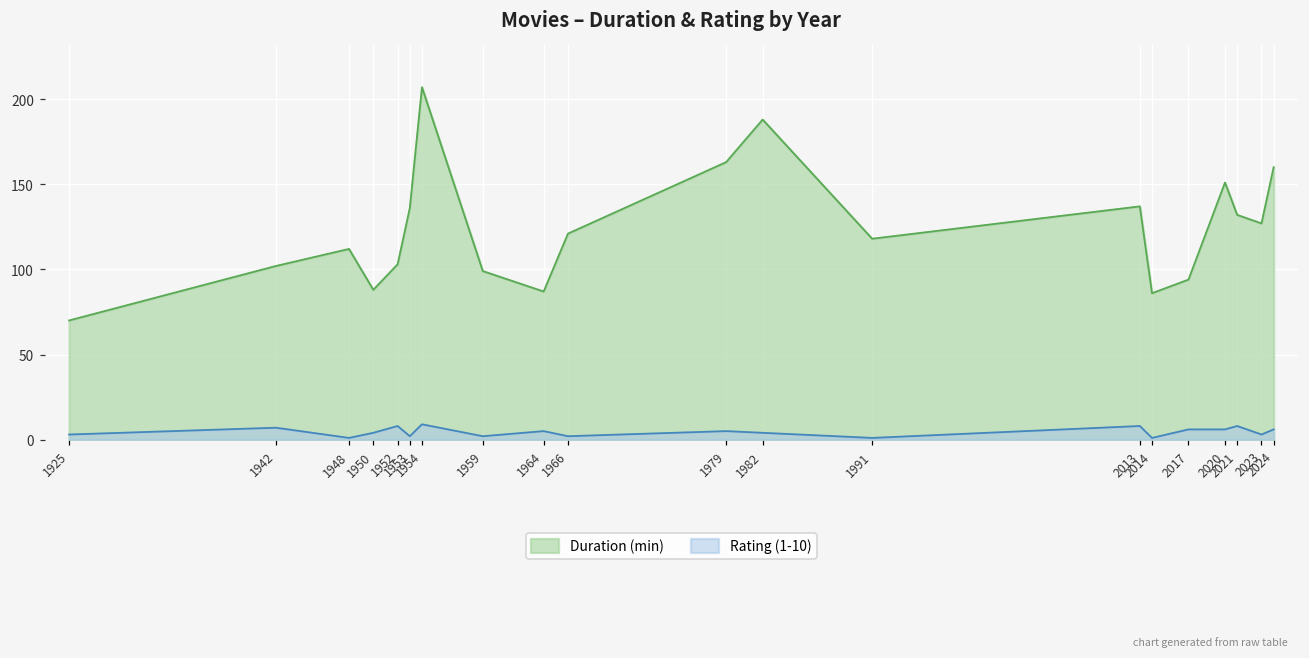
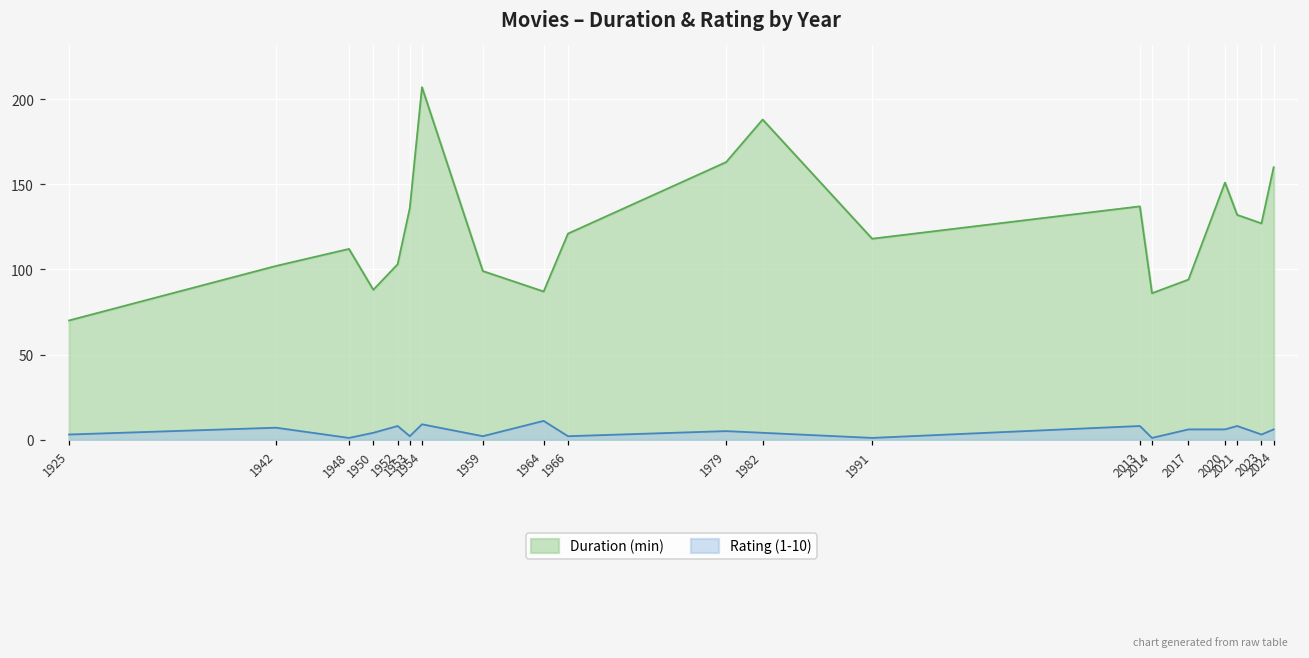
  {
    "Duration (min)": {
      "1925": 70,
      "1942": 102,
      "1948": 112,
      "1950": 88,
      "1952": 103,
      "1953": 136,
      "1954": 207,
      "1959": 99,
      "1964": 87,
      "1966": 121,
      "1979": 163,
      "1982": 188,
      "1991": 118,
      "2013": 137,
      "2014": 86,
      "2017": 94,
      "2020": 151,
      "2021": 132,
      "2023": 127,
      "2024": 160
    },
    "Rating (1-10)": {
      "1925": 3,
      "1942": 7,
      "1948": 1,
      "1950": 4,
      "1952": 8,
      "1953": 2,
      "1954": 9,
      "1959": 2,
-     "1964": 5,
+     "1964": 11,
      "1966": 2,
      "1979": 5,
      "1982": 4,
      "1991": 1,
      "2013": 8,
      "2014": 1,
      "2017": 6,
      "2020": 6,
      "2021": 8,
      "2023": 3,
      "2024": 6
    }
  }
